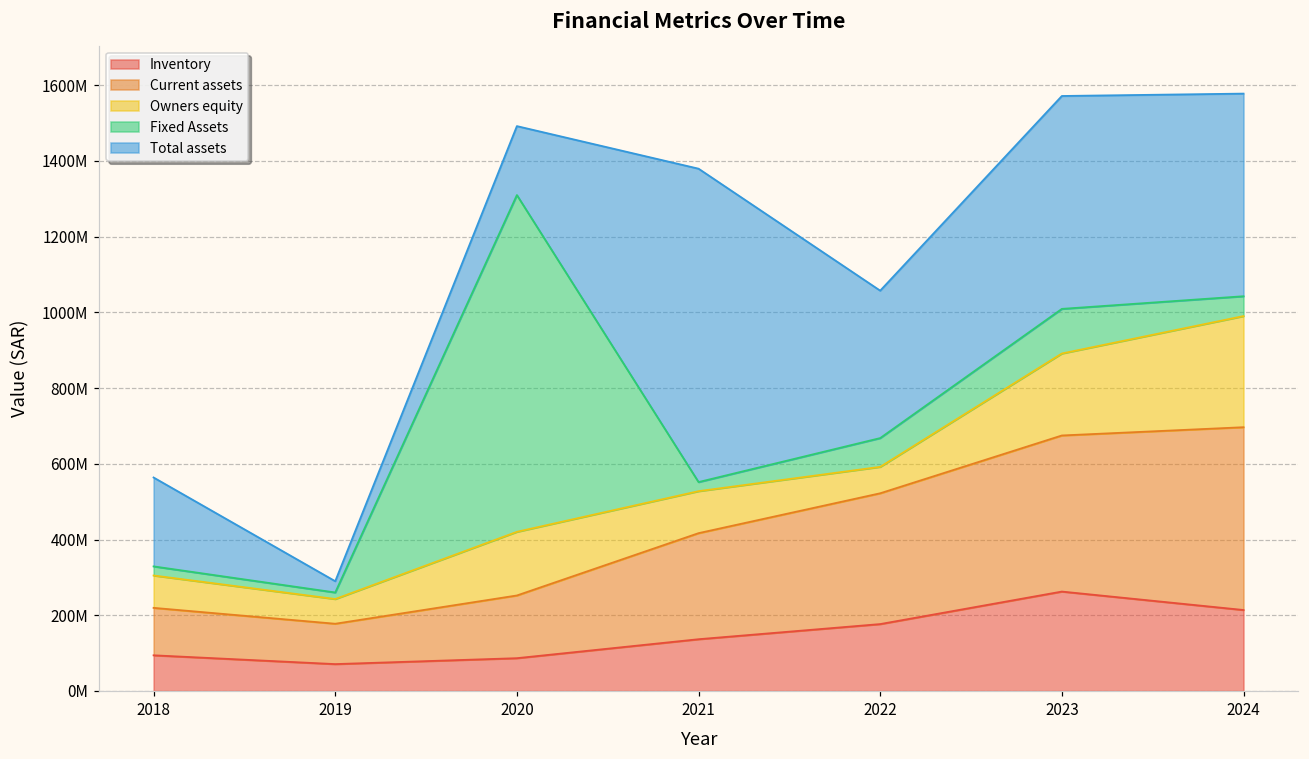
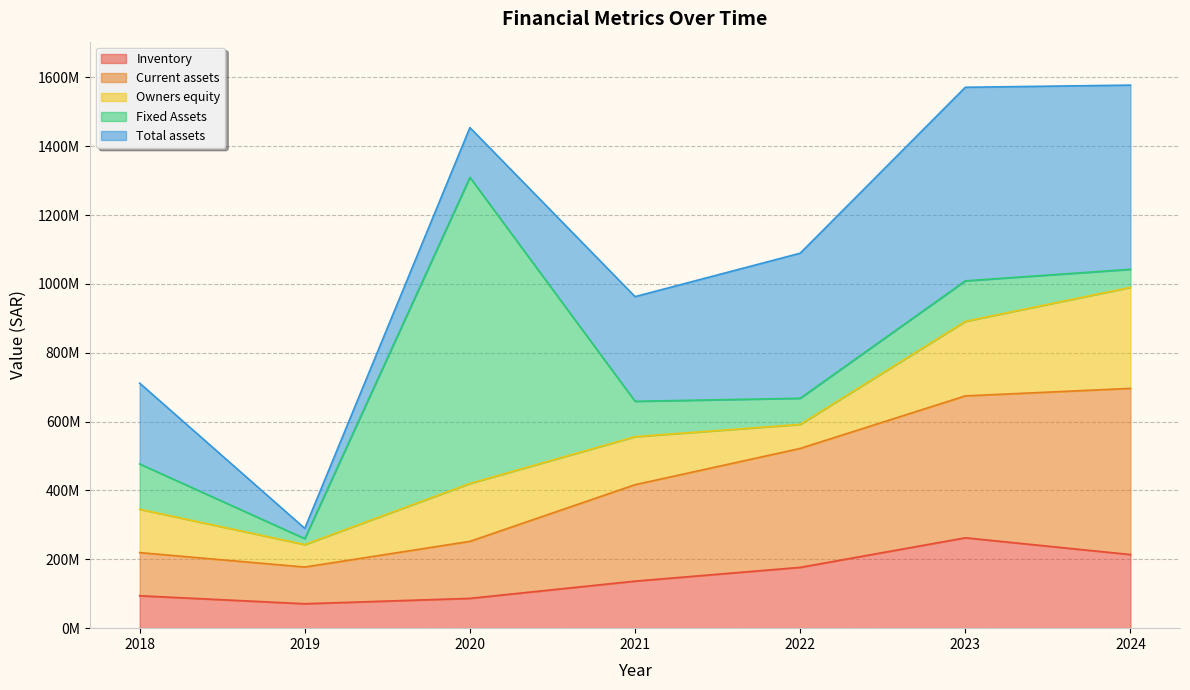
  {
    "Owners equity": {
-     "2018": 90000000,
+     "2018": 130000000,
      "2019": 70000000,
      "2020": 170000000,
-     "2021": 110000000,
+     "2021": 140000000,
      "2022": 70000000,
      "2023": 220000000,
      "2024": 290000000
    },
    "Fixed Assets": {
-     "2018": 20000000,
+     "2018": 130000000,
      "2019": 20000000,
      "2020": 890000000,
-     "2021": 20000000,
+     "2021": 100000000,
      "2022": 80000000,
      "2023": 120000000,
      "2024": 50000000
    },
    "Total assets": {
      "2018": 230000000,
      "2019": 30000000,
-     "2020": 180000000,
-     "2021": 830000000,
-     "2022": 390000000,
+     "2020": 140000000,
+     "2021": 300000000,
+     "2022": 420000000,
      "2023": 560000000,
      "2024": 540000000
    }
  }
